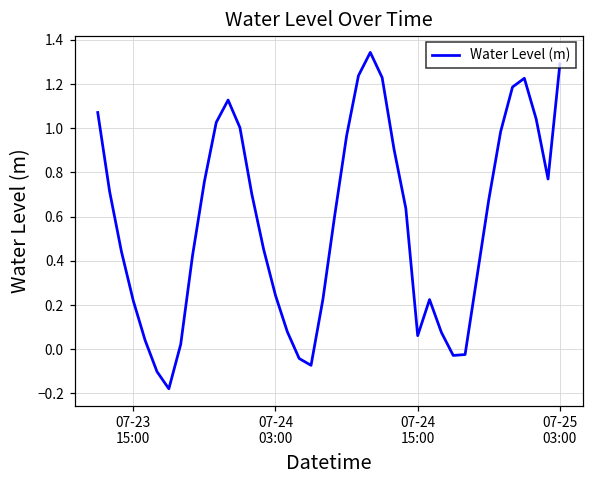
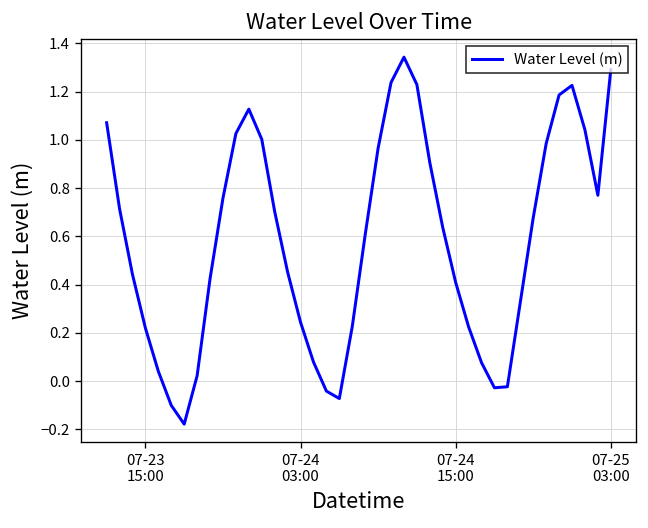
  {
    "07-23 15:00": 0.22,
    "07-24 03:00": 0.24,
-   "07-24 15:00": 0.06
+   "07-24 15:00": 0.41
  }
